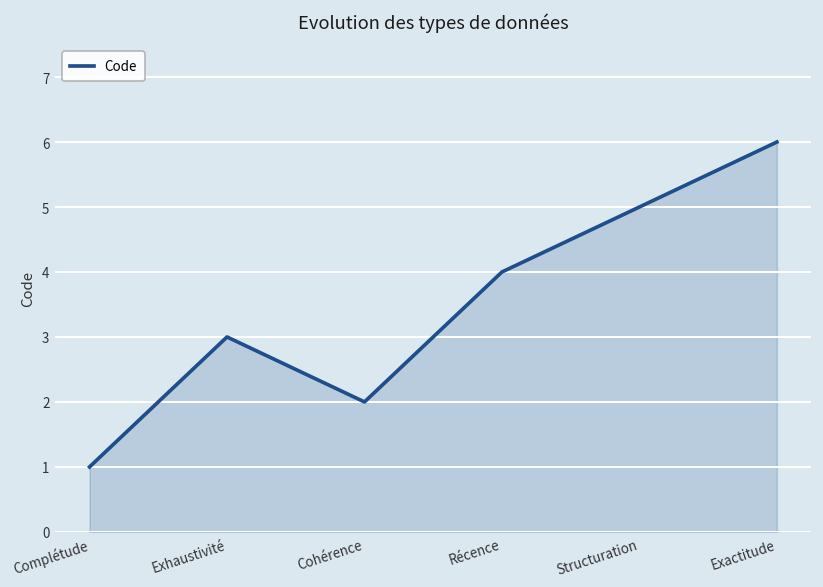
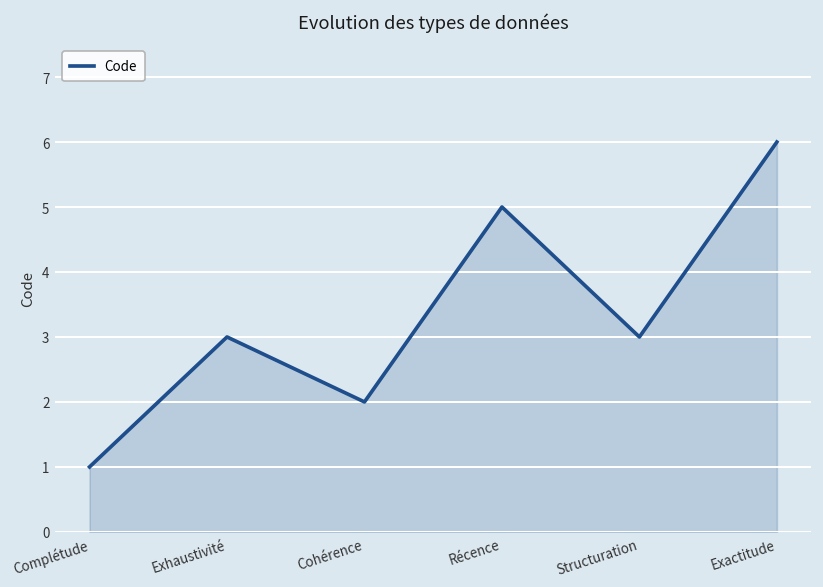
  {
    "Complétude": 1,
    "Exhaustivité": 3,
    "Cohérence": 2,
-   "Récence": 4,
-   "Structuration": 5,
+   "Récence": 5,
+   "Structuration": 3,
    "Exactitude": 6
  }
